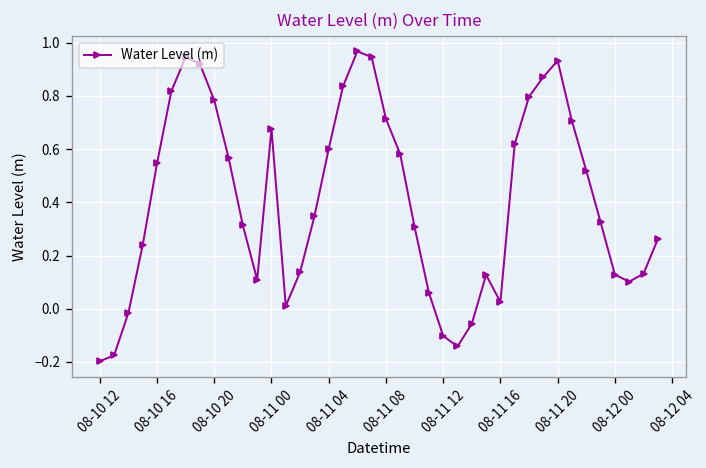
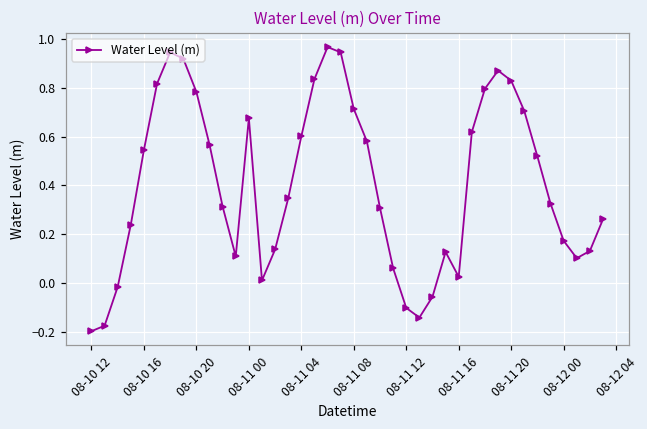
  {
    "08-10 12": -0.20,
    "08-10 16": 0.55,
    "08-10 20": 0.78,
    "08-11 00": 0.68,
    "08-11 04": 0.60,
    "08-11 08": 0.71,
    "08-11 12": -0.10,
    "08-11 16": 0.03,
-   "08-11 20": 0.93,
-   "08-12 00": 0.13
+   "08-11 20": 0.83,
+   "08-12 00": 0.17
  }
